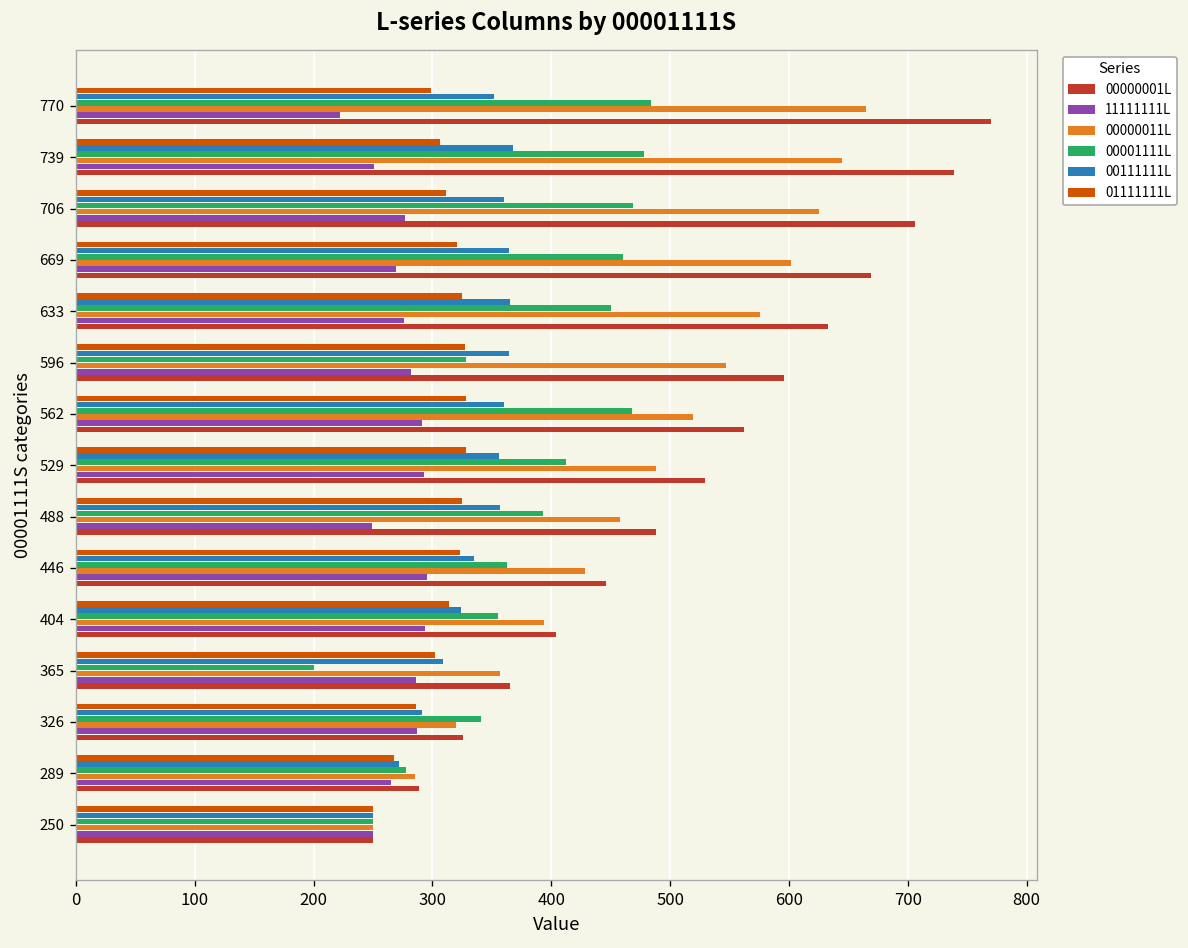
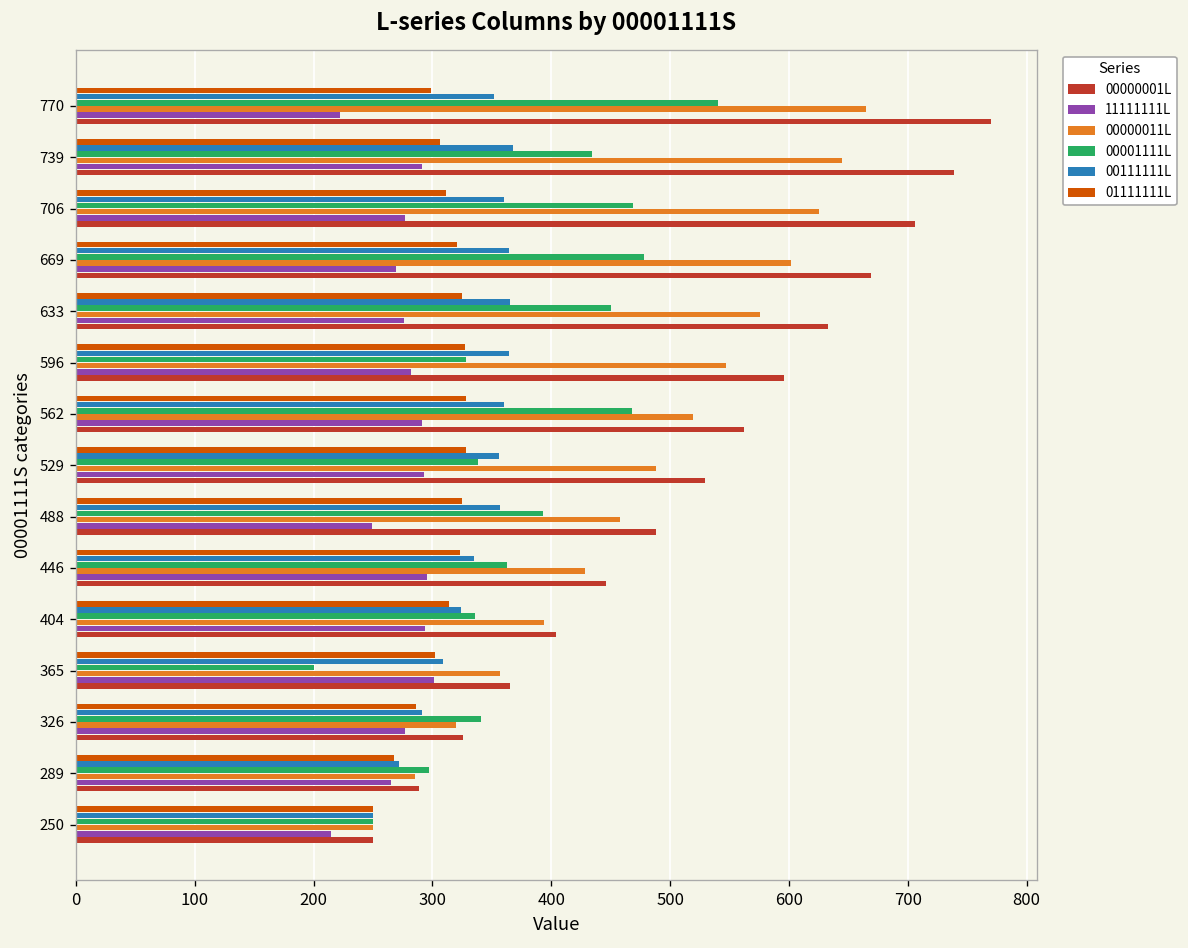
  {
    "11111111L": {
      "770": 220,
-     "739": 250,
+     "739": 290,
      "706": 280,
      "669": 270,
      "633": 280,
      "596": 280,
      "562": 290,
      "529": 290,
      "488": 250,
      "446": 300,
      "404": 290,
-     "365": 290,
-     "326": 290,
+     "365": 300,
+     "326": 280,
      "289": 270,
-     "250": 250
+     "250": 220
    },
    "00001111L": {
-     "770": 480,
-     "739": 480,
+     "770": 540,
+     "739": 430,
      "706": 470,
-     "669": 460,
+     "669": 480,
      "633": 450,
      "596": 330,
      "562": 470,
-     "529": 410,
+     "529": 340,
      "488": 390,
      "446": 360,
-     "404": 360,
+     "404": 340,
      "365": 200,
      "326": 340,
-     "289": 280,
+     "289": 300,
      "250": 250
    },
    "00111111L": {
      "770": 350,
      "739": 370,
      "706": 360,
      "669": 360,
      "633": 370,
      "596": 360,
      "562": 360,
      "529": 360,
      "488": 360,
      "446": 340,
      "404": 320,
      "365": 310,
      "326": 290,
      "289": 270,
      "250": 250
    }
  }
